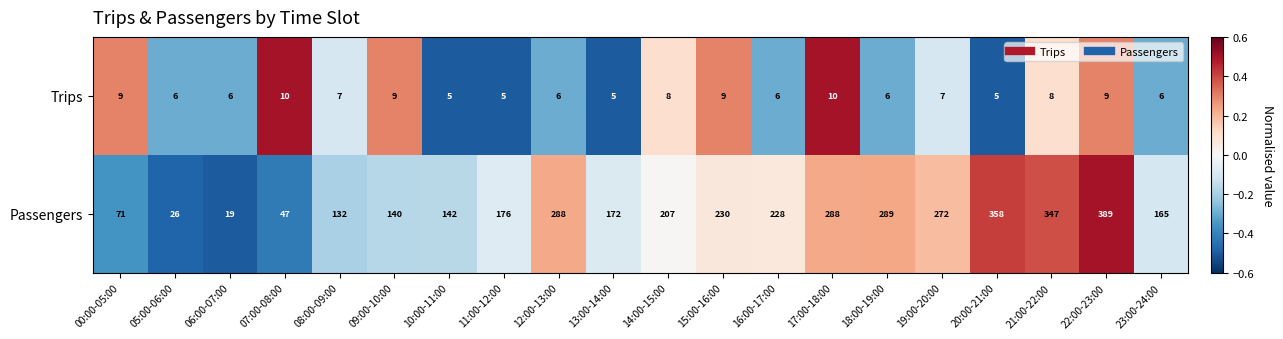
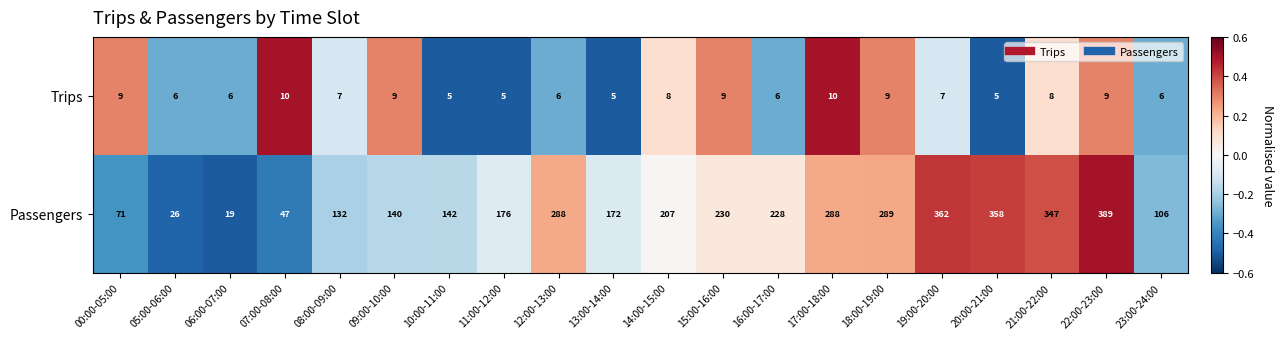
  {
    "Trips": {
      "00:00-05:00": 9,
      "05:00-06:00": 6,
      "06:00-07:00": 6,
      "07:00-08:00": 10,
      "08:00-09:00": 7,
      "09:00-10:00": 9,
      "10:00-11:00": 5,
      "11:00-12:00": 5,
      "12:00-13:00": 6,
      "13:00-14:00": 5,
      "14:00-15:00": 8,
      "15:00-16:00": 9,
      "16:00-17:00": 6,
      "17:00-18:00": 10,
-     "18:00-19:00": 6,
+     "18:00-19:00": 9,
      "19:00-20:00": 7,
      "20:00-21:00": 5,
      "21:00-22:00": 8,
      "22:00-23:00": 9,
      "23:00-24:00": 6
    },
    "Passengers": {
      "00:00-05:00": 71,
      "05:00-06:00": 26,
      "06:00-07:00": 19,
      "07:00-08:00": 47,
      "08:00-09:00": 132,
      "09:00-10:00": 140,
      "10:00-11:00": 142,
      "11:00-12:00": 176,
      "12:00-13:00": 288,
      "13:00-14:00": 172,
      "14:00-15:00": 207,
      "15:00-16:00": 230,
      "16:00-17:00": 228,
      "17:00-18:00": 288,
      "18:00-19:00": 289,
-     "19:00-20:00": 272,
+     "19:00-20:00": 362,
      "20:00-21:00": 358,
      "21:00-22:00": 347,
      "22:00-23:00": 389,
-     "23:00-24:00": 165
+     "23:00-24:00": 106
    }
  }
